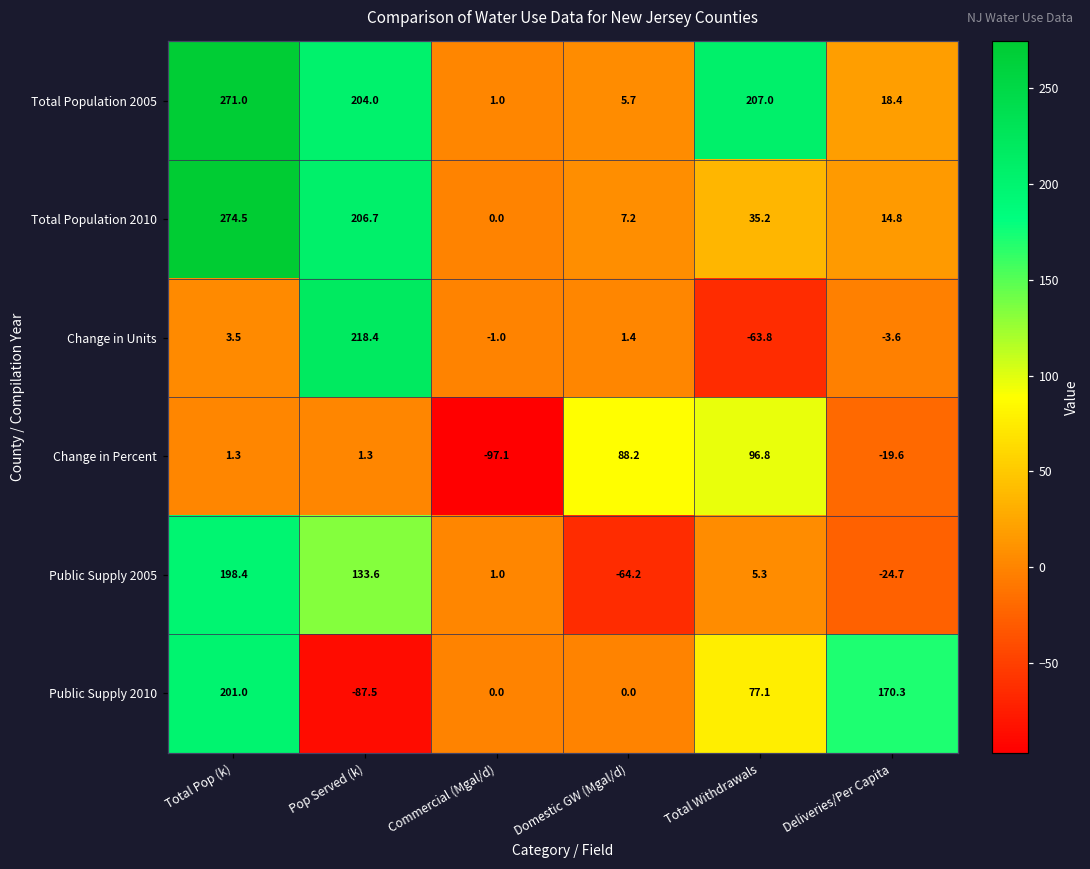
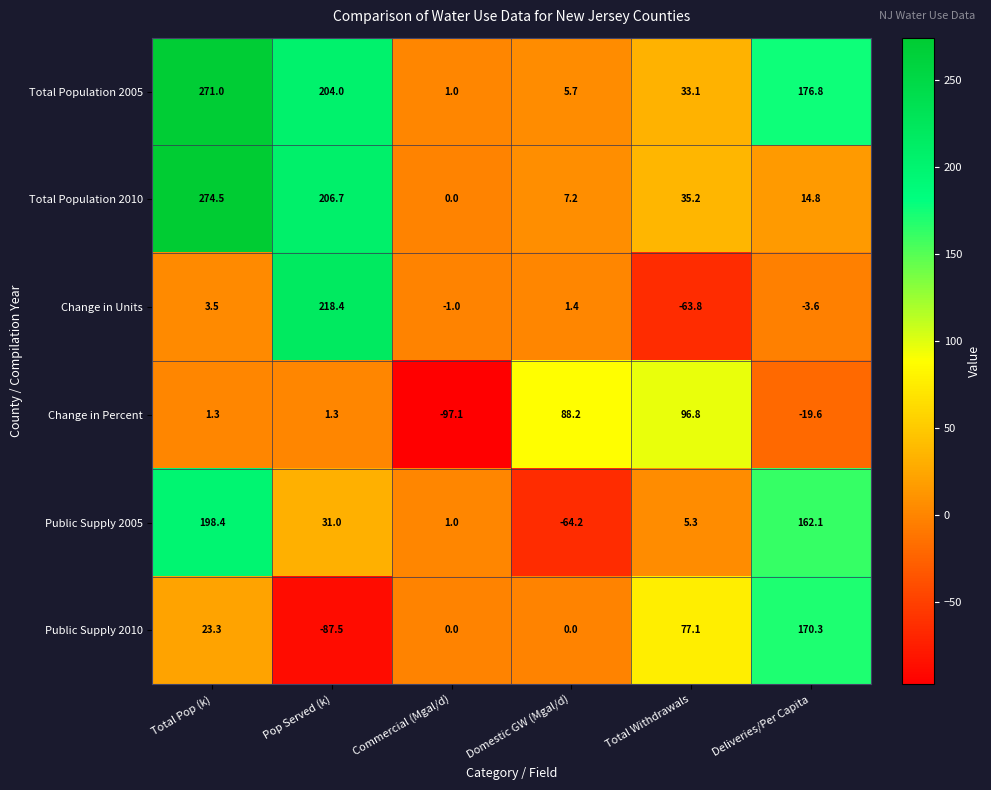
  {
    "Total Population 2005": {
      "Total Pop (k)": 271.0,
      "Pop Served (k)": 204.0,
      "Commercial (Mgal/d)": 1.0,
      "Domestic GW (Mgal/d)": 5.7,
-     "Total Withdrawals": 207.0,
-     "Deliveries/Per Capita": 18.4
+     "Total Withdrawals": 33.1,
+     "Deliveries/Per Capita": 176.8
    },
    "Total Population 2010": {
      "Total Pop (k)": 274.5,
      "Pop Served (k)": 206.7,
      "Commercial (Mgal/d)": 0.0,
      "Domestic GW (Mgal/d)": 7.2,
      "Total Withdrawals": 35.2,
      "Deliveries/Per Capita": 14.8
    },
    "Change in Units": {
      "Total Pop (k)": 3.5,
      "Pop Served (k)": 218.4,
      "Commercial (Mgal/d)": -1.0,
      "Domestic GW (Mgal/d)": 1.4,
      "Total Withdrawals": -63.8,
      "Deliveries/Per Capita": -3.6
    },
    "Change in Percent": {
      "Total Pop (k)": 1.3,
      "Pop Served (k)": 1.3,
      "Commercial (Mgal/d)": -97.1,
      "Domestic GW (Mgal/d)": 88.2,
      "Total Withdrawals": 96.8,
      "Deliveries/Per Capita": -19.6
    },
    "Public Supply 2005": {
      "Total Pop (k)": 198.4,
-     "Pop Served (k)": 133.6,
+     "Pop Served (k)": 31.0,
      "Commercial (Mgal/d)": 1.0,
      "Domestic GW (Mgal/d)": -64.2,
      "Total Withdrawals": 5.3,
-     "Deliveries/Per Capita": -24.7
+     "Deliveries/Per Capita": 162.1
    },
    "Public Supply 2010": {
-     "Total Pop (k)": 201.0,
+     "Total Pop (k)": 23.3,
      "Pop Served (k)": -87.5,
      "Commercial (Mgal/d)": 0.0,
      "Domestic GW (Mgal/d)": 0.0,
      "Total Withdrawals": 77.1,
      "Deliveries/Per Capita": 170.3
    }
  }
